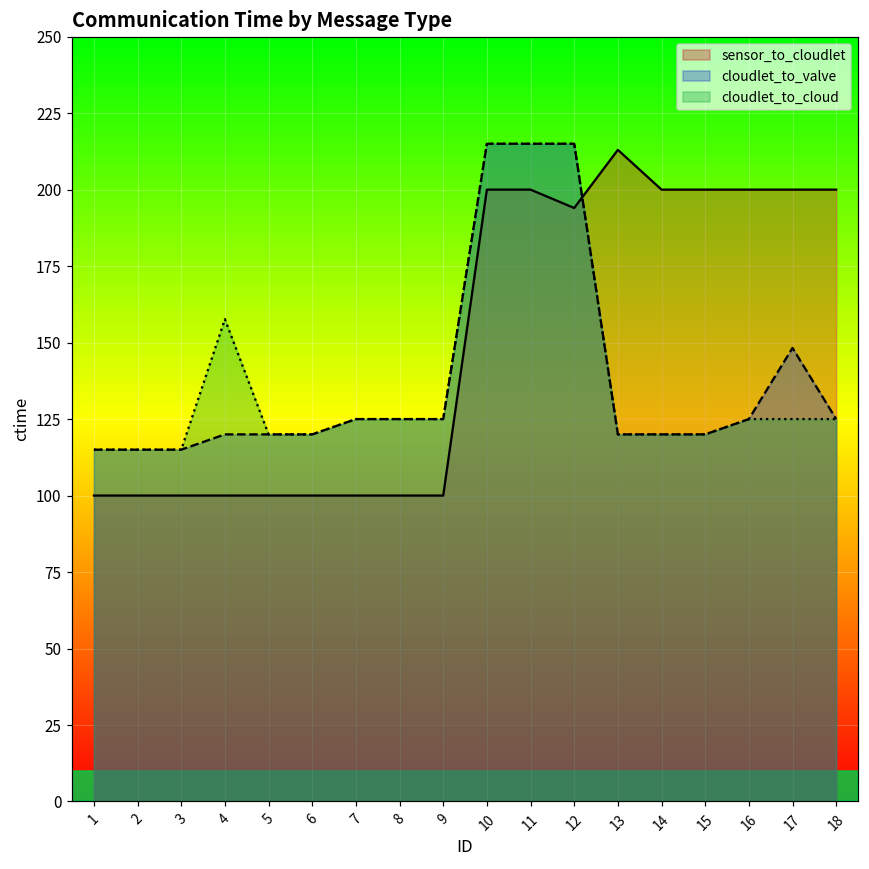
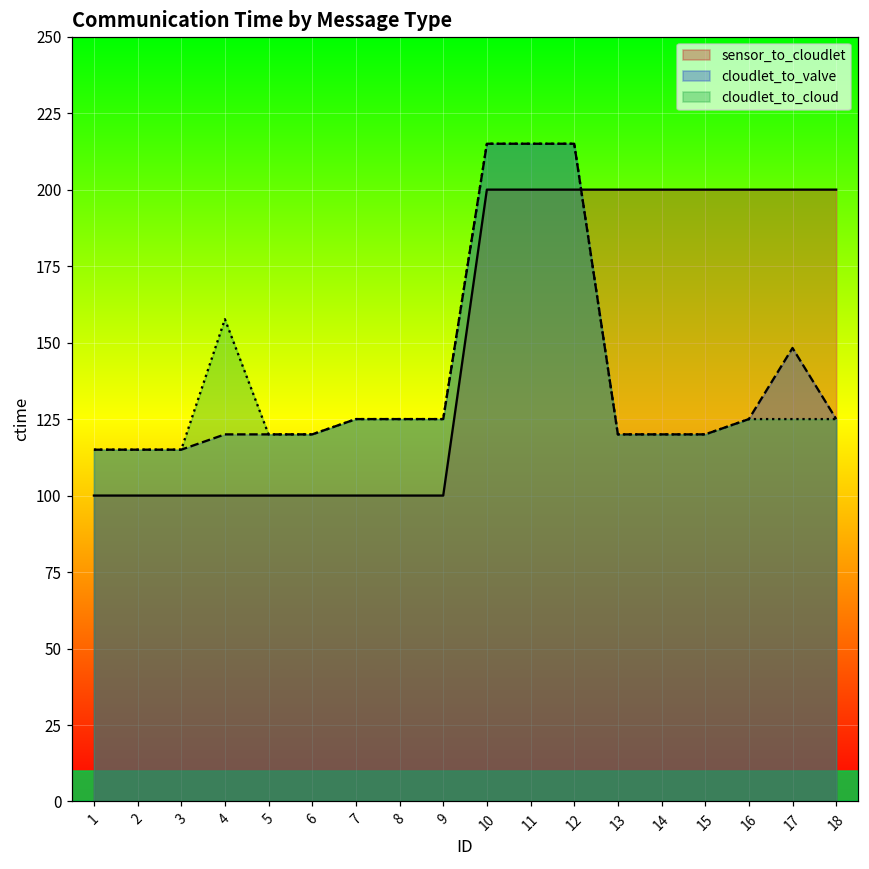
  {
    "sensor_to_cloudlet": {
      "1": 100,
      "2": 100,
      "3": 100,
      "4": 100,
      "5": 100,
      "6": 100,
      "7": 100,
      "8": 100,
      "9": 100,
      "10": 200,
      "11": 200,
-     "12": 194,
-     "13": 213,
+     "12": 200,
+     "13": 200,
      "14": 200,
      "15": 200,
      "16": 200,
      "17": 200,
      "18": 200
    },
    "cloudlet_to_valve": {
      "4": 120,
      "17": 148
    },
    "cloudlet_to_cloud": {
      "4": 158,
      "17": 125
    }
  }
